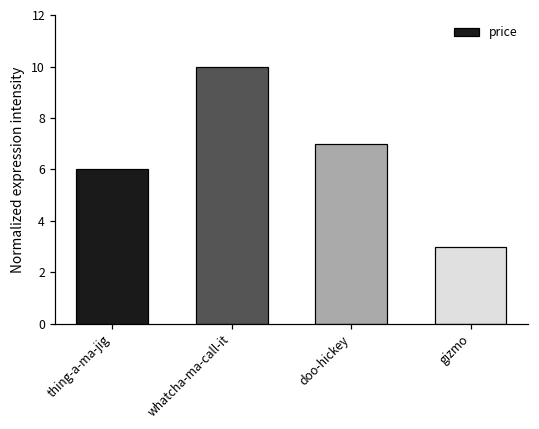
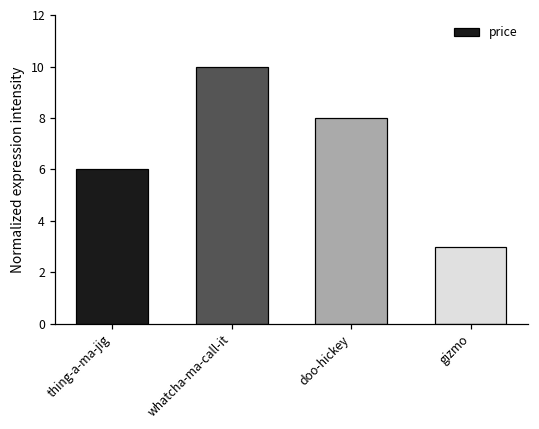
  {
    "thing-a-ma-jig": 6,
    "whatcha-ma-call-it": 10,
-   "doo-hickey": 7,
+   "doo-hickey": 8,
    "gizmo": 3
  }
